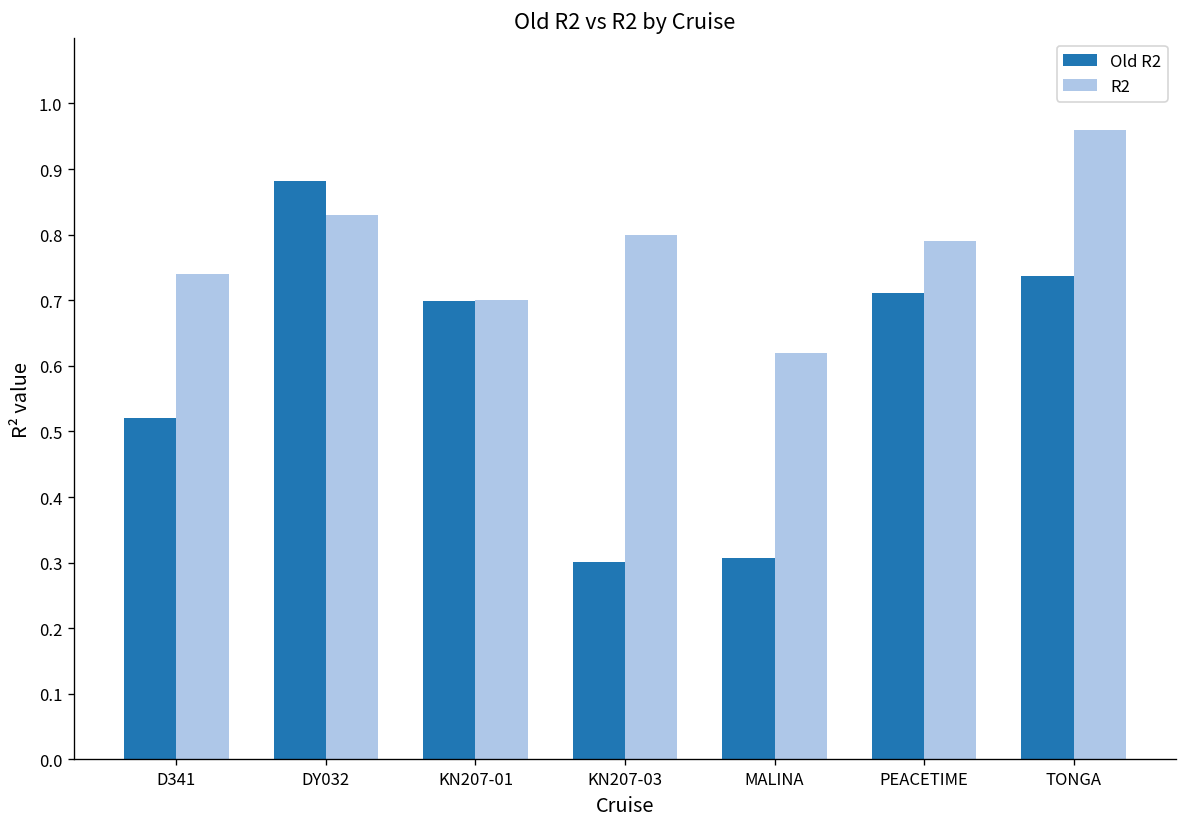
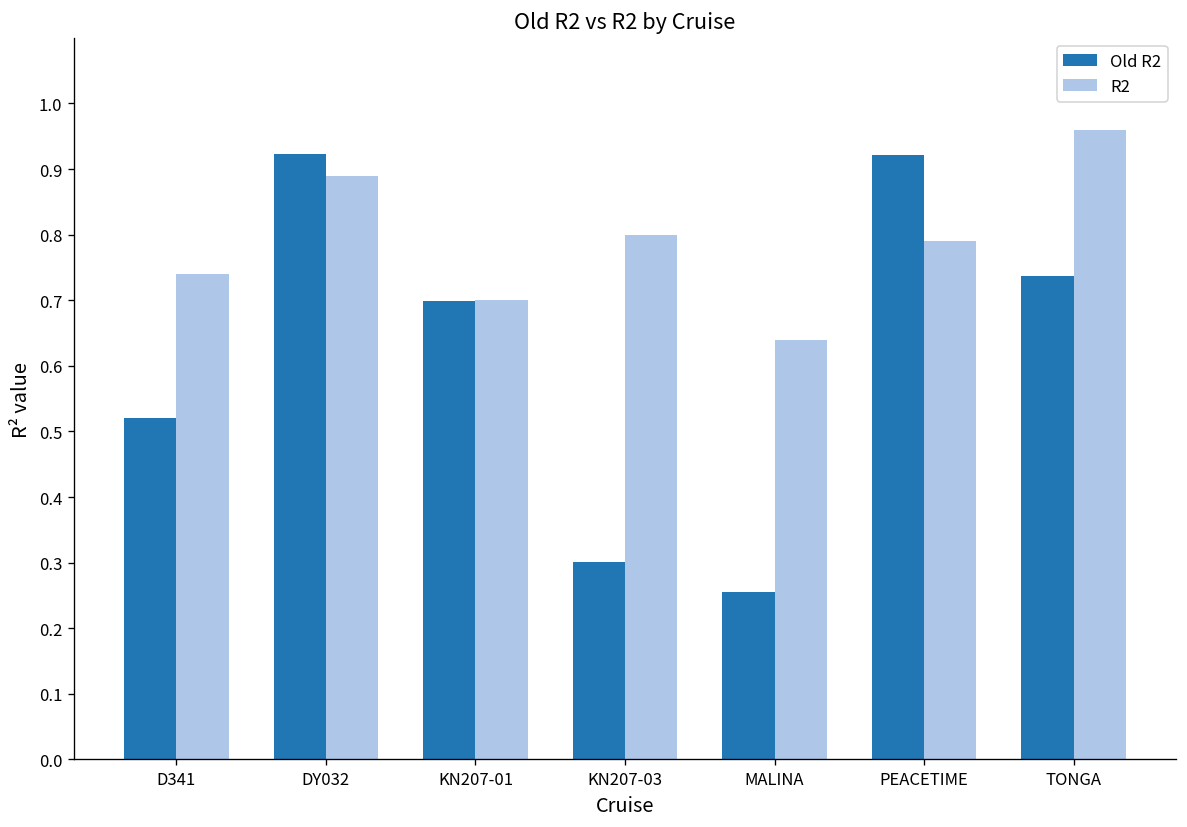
  {
    "Old R2": {
      "D341": 0.52,
-     "DY032": 0.88,
+     "DY032": 0.92,
      "KN207-01": 0.70,
      "KN207-03": 0.30,
-     "MALINA": 0.31,
-     "PEACETIME": 0.71,
+     "MALINA": 0.26,
+     "PEACETIME": 0.92,
      "TONGA": 0.74
    },
    "R2": {
      "D341": 0.74,
-     "DY032": 0.83,
+     "DY032": 0.89,
      "KN207-01": 0.70,
      "KN207-03": 0.80,
-     "MALINA": 0.62,
+     "MALINA": 0.64,
      "PEACETIME": 0.79,
      "TONGA": 0.96
    }
  }
